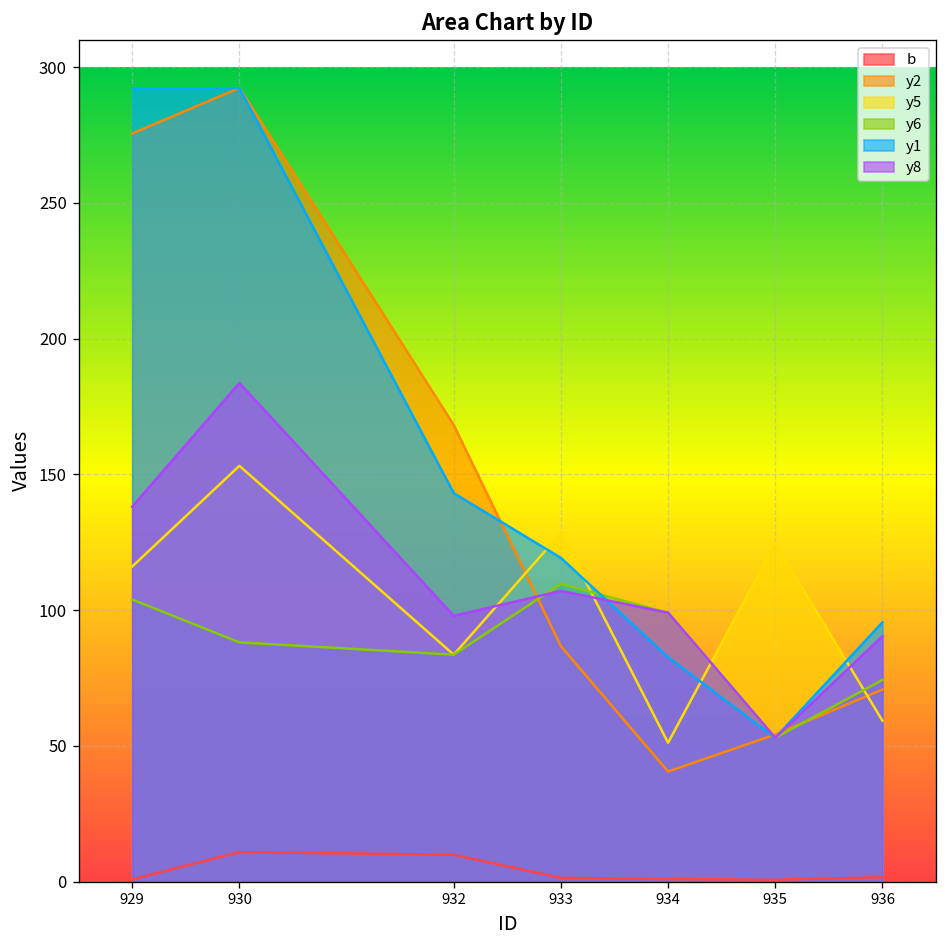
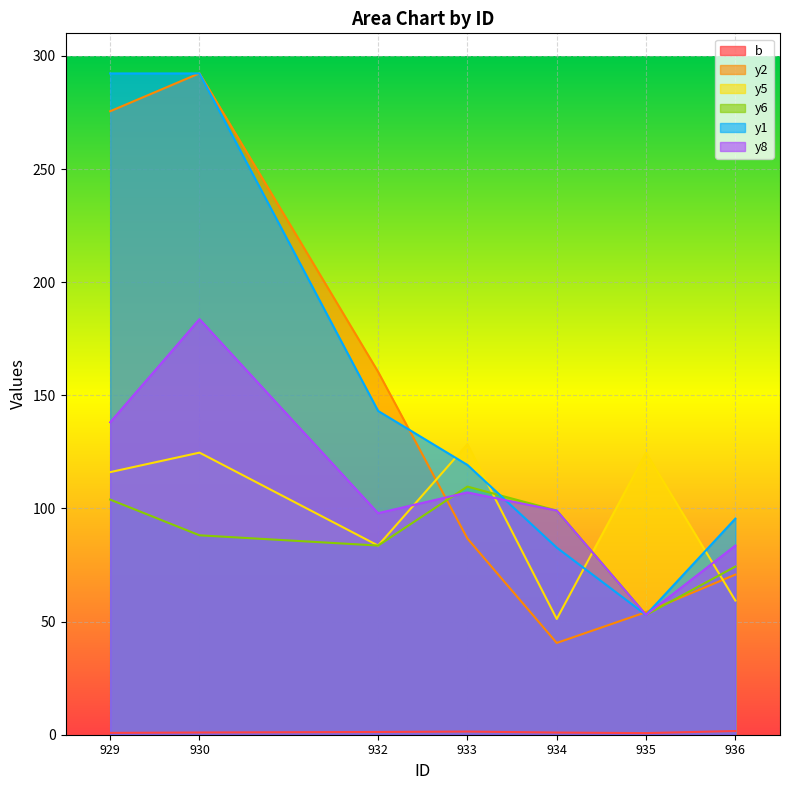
  {
    "b": {
      "929": 1,
-     "930": 11,
-     "932": 10,
+     "930": 1,
+     "932": 1,
      "933": 1,
      "934": 1,
      "935": 1,
      "936": 2
    },
    "y2": {
      "929": 276,
-     "932": 168,
+     "932": 160,
      "933": 87,
      "934": 41,
      "935": 54,
      "936": 71
    },
    "y5": {
      "929": 116,
-     "930": 153,
+     "930": 125,
      "933": 128,
      "934": 51,
      "935": 125,
      "936": 59
    },
    "y6": {
      "929": 104,
      "930": 88,
      "933": 110,
      "936": 74
    },
    "y1": {
      "929": 292,
      "932": 143,
      "933": 119,
      "934": 83,
      "936": 96
    },
    "y8": {
      "929": 138,
      "930": 184,
      "932": 98,
      "933": 107,
-     "936": 90
+     "936": 84
    }
  }
